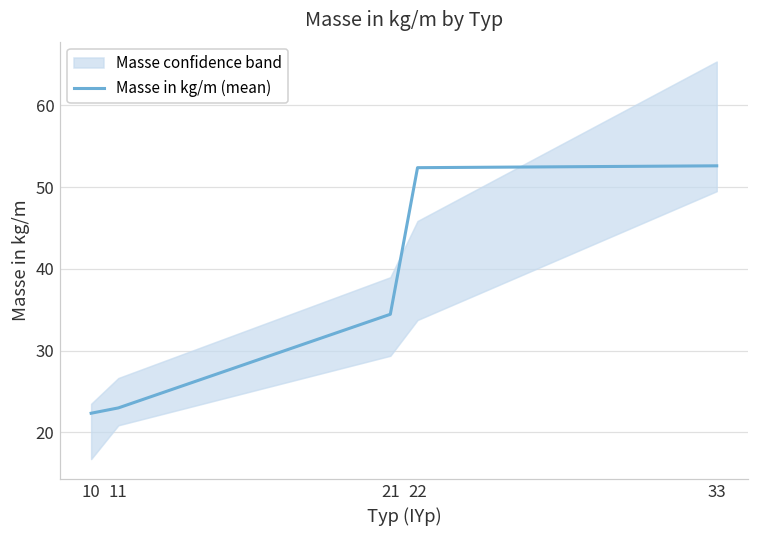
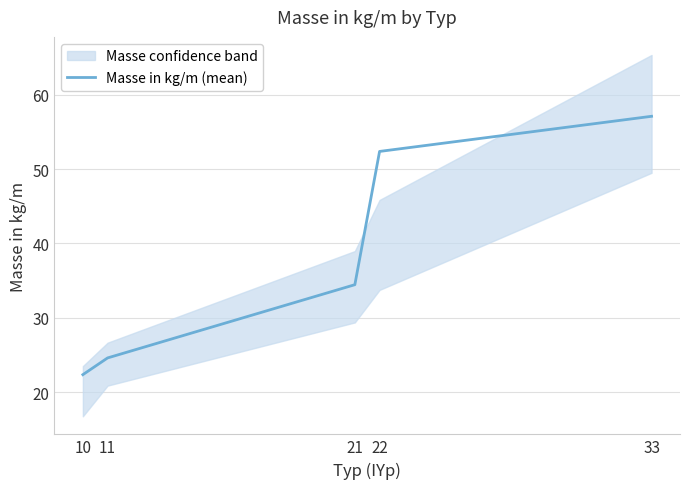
  {
    "Masse in kg/m (mean)": {
      "10": 22,
-     "11": 23,
+     "11": 25,
      "21": 34,
      "22": 52,
-     "33": 53
+     "33": 57
    }
  }
